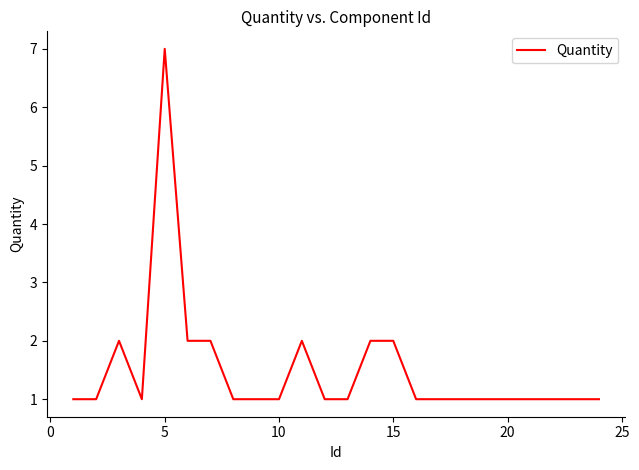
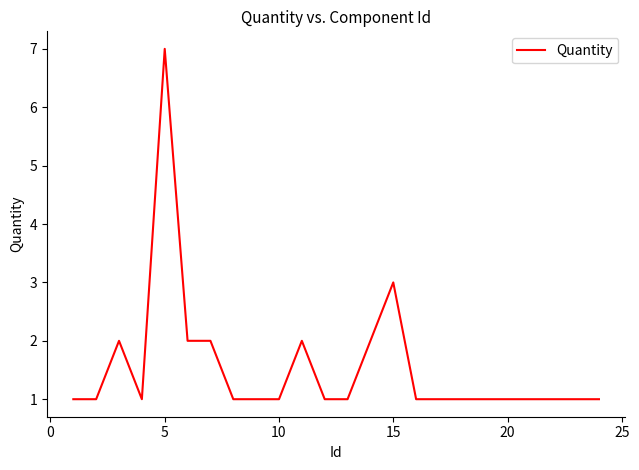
  {
    "5": 7,
    "10": 1,
-   "15": 2,
+   "15": 3,
    "20": 1
  }
